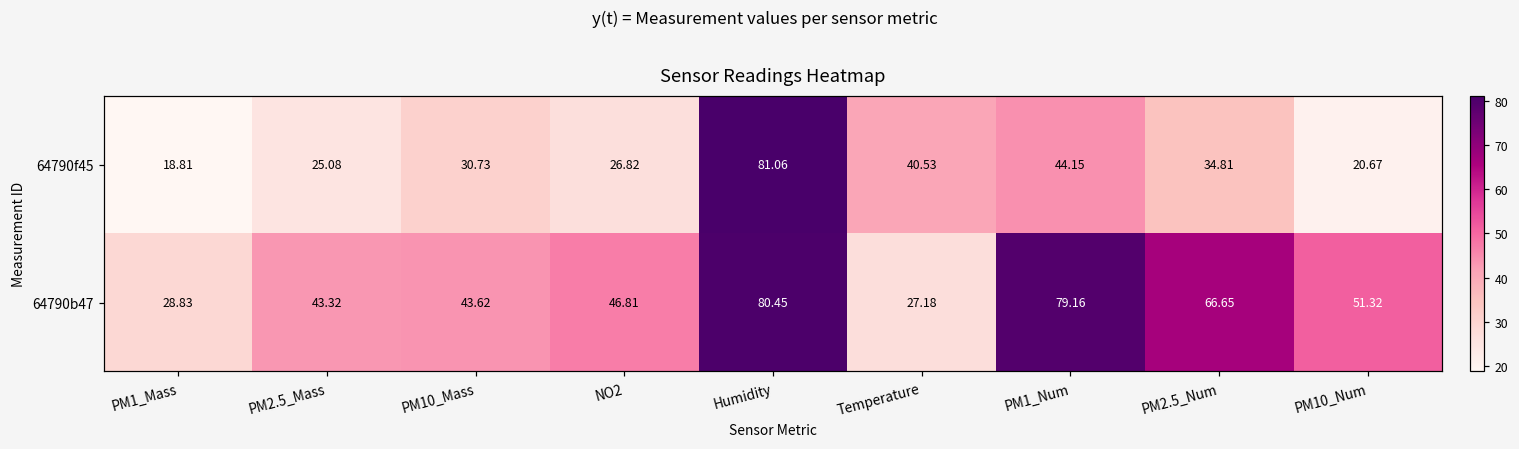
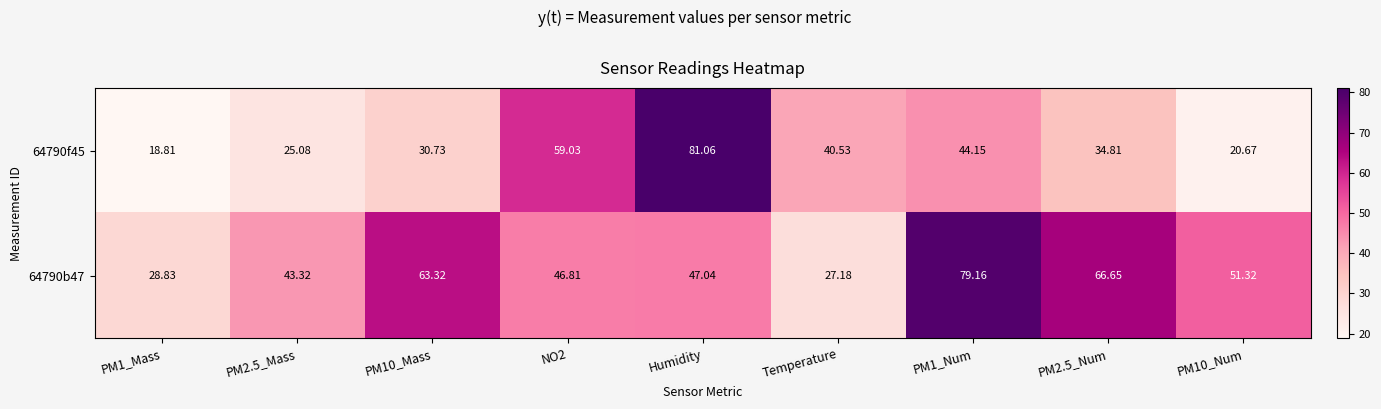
  {
    "64790f45": {
      "PM1_Mass": 18.81,
      "PM2.5_Mass": 25.08,
      "PM10_Mass": 30.73,
-     "NO2": 26.82,
+     "NO2": 59.03,
      "Humidity": 81.06,
      "Temperature": 40.53,
      "PM1_Num": 44.15,
      "PM2.5_Num": 34.81,
      "PM10_Num": 20.67
    },
    "64790b47": {
      "PM1_Mass": 28.83,
      "PM2.5_Mass": 43.32,
-     "PM10_Mass": 43.62,
+     "PM10_Mass": 63.32,
      "NO2": 46.81,
-     "Humidity": 80.45,
+     "Humidity": 47.04,
      "Temperature": 27.18,
      "PM1_Num": 79.16,
      "PM2.5_Num": 66.65,
      "PM10_Num": 51.32
    }
  }
